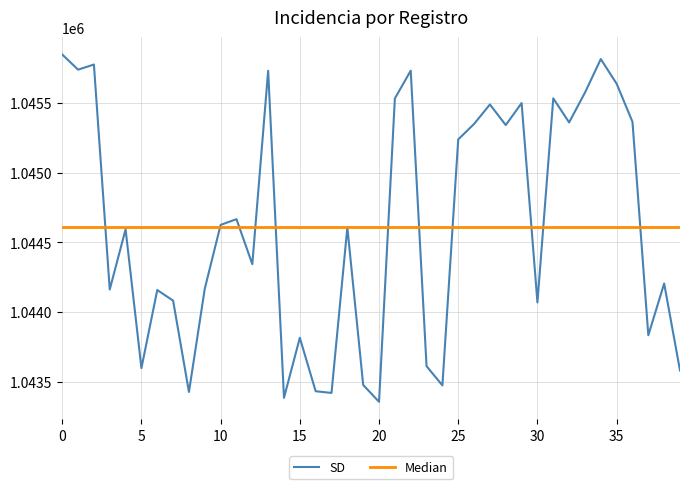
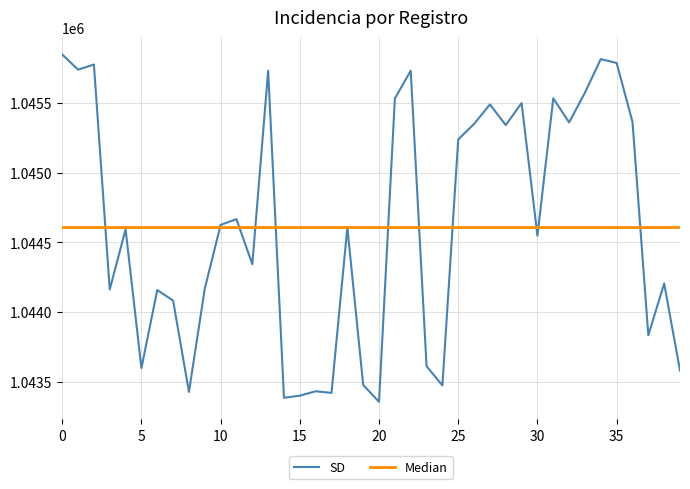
  {
    "SD": {
      "0": 1045850,
      "5": 1043600,
      "10": 1044630,
-     "15": 1043820,
+     "15": 1043400,
      "20": 1043360,
      "25": 1045240,
-     "30": 1044070,
-     "35": 1045640
+     "30": 1044550,
+     "35": 1045790
    },
    "Median": {
      "0": 1044610,
      "5": 1044610,
      "10": 1044610,
      "15": 1044610,
      "20": 1044610,
      "25": 1044610,
      "30": 1044610,
      "35": 1044610
    }
  }
